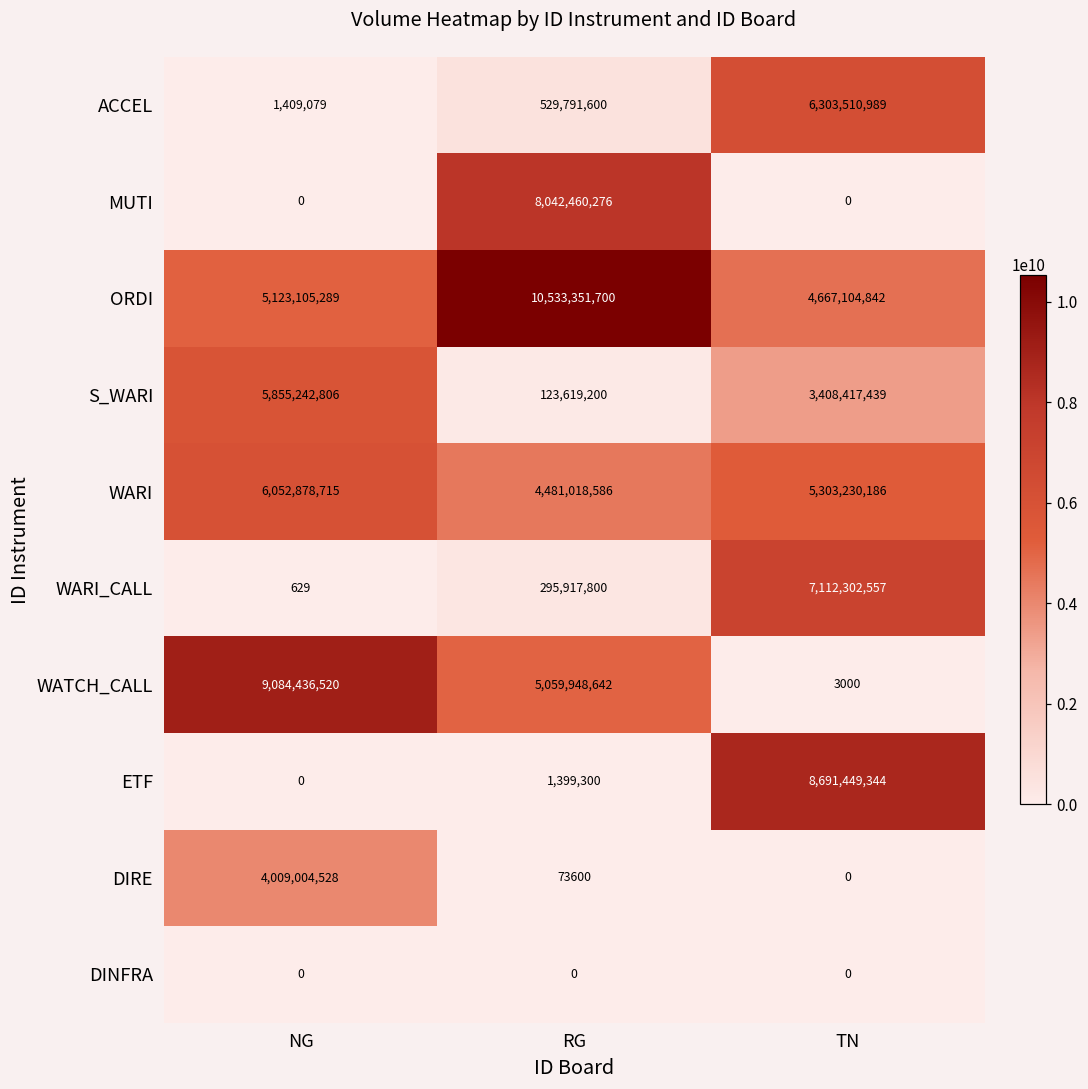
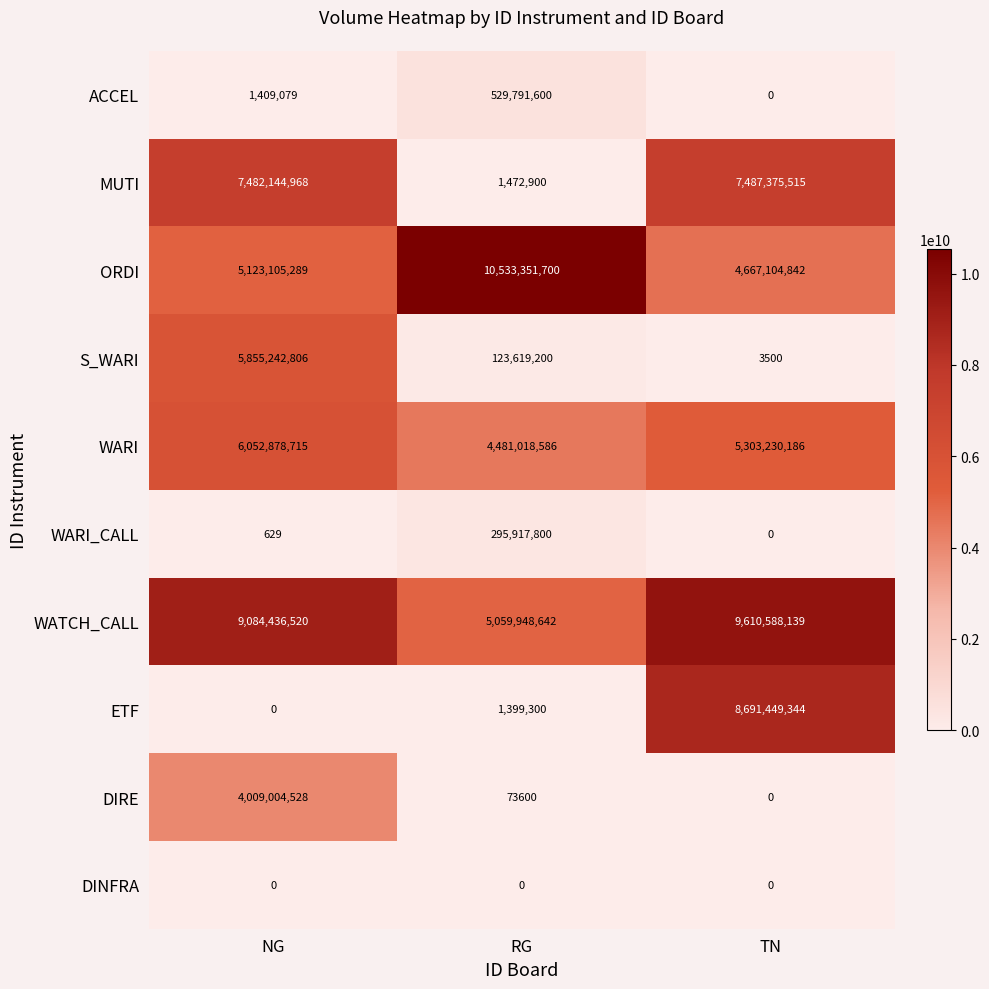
  {
    "ACCEL": {
      "NG": "1,409,079",
      "RG": "529,791,600",
-     "TN": "6,303,510,989"
+     "TN": "0"
    },
    "MUTI": {
-     "NG": "0",
-     "RG": "8,042,460,276",
-     "TN": "0"
+     "NG": "7,482,144,968",
+     "RG": "1,472,900",
+     "TN": "7,487,375,515"
    },
    "ORDI": {
      "NG": "5,123,105,289",
      "RG": "10,533,351,700",
      "TN": "4,667,104,842"
    },
    "S_WARI": {
      "NG": "5,855,242,806",
      "RG": "123,619,200",
-     "TN": "3,408,417,439"
+     "TN": "3500"
    },
    "WARI": {
      "NG": "6,052,878,715",
      "RG": "4,481,018,586",
      "TN": "5,303,230,186"
    },
    "WARI_CALL": {
      "NG": "629",
      "RG": "295,917,800",
-     "TN": "7,112,302,557"
+     "TN": "0"
    },
    "WATCH_CALL": {
      "NG": "9,084,436,520",
      "RG": "5,059,948,642",
-     "TN": "3000"
+     "TN": "9,610,588,139"
    },
    "ETF": {
      "NG": "0",
      "RG": "1,399,300",
      "TN": "8,691,449,344"
    },
    "DIRE": {
      "NG": "4,009,004,528",
      "RG": "73600",
      "TN": "0"
    },
    "DINFRA": {
      "NG": "0",
      "RG": "0",
      "TN": "0"
    }
  }
